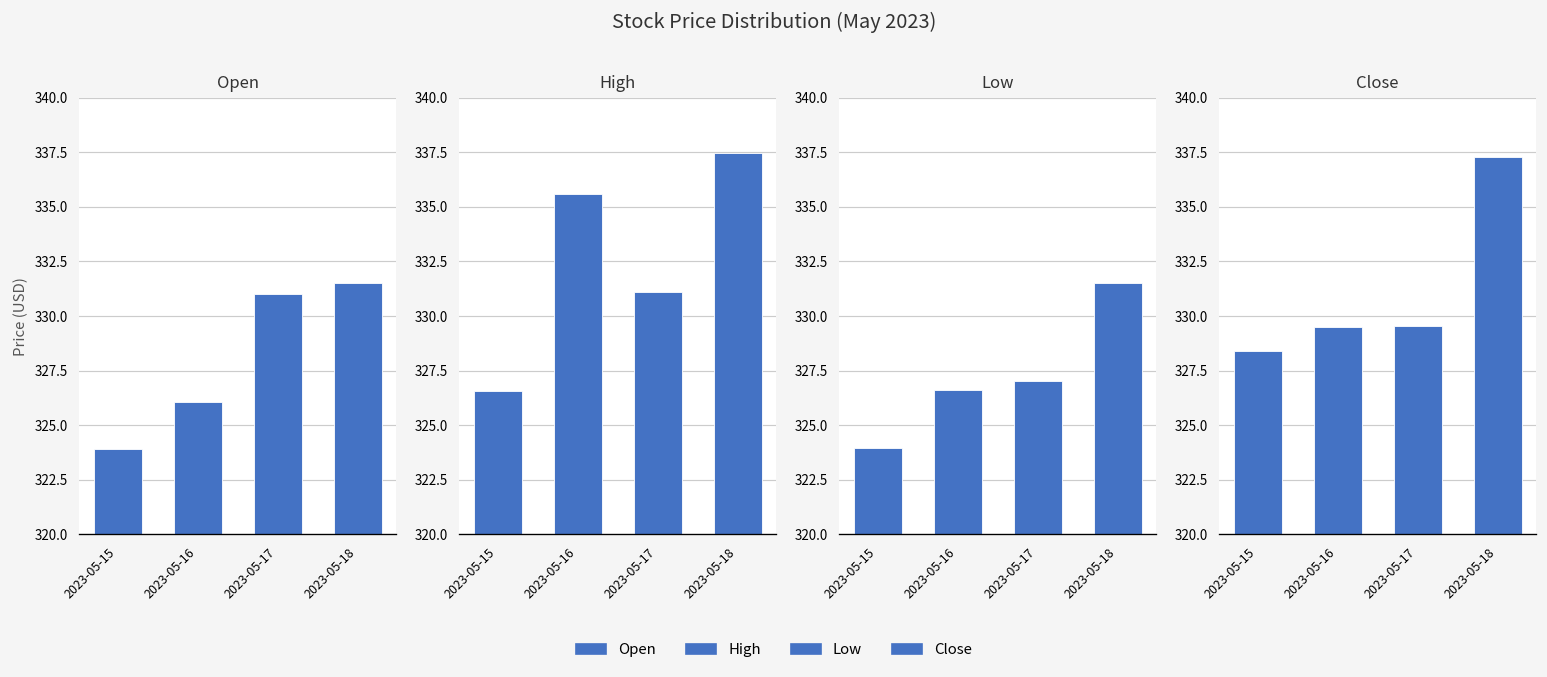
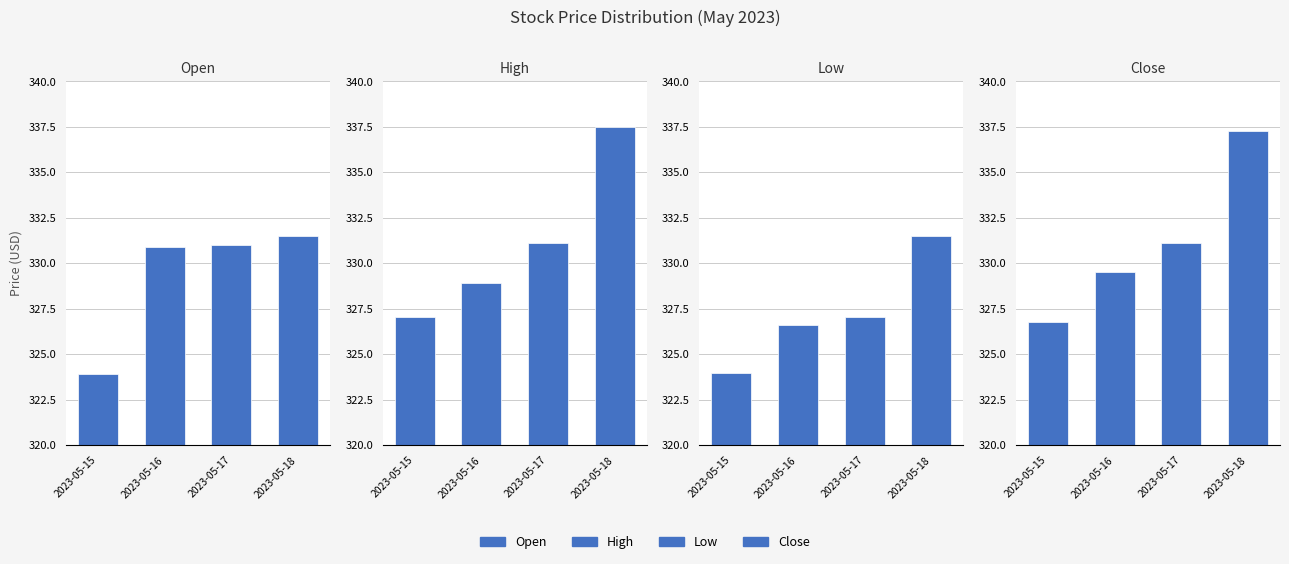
  {
    "Open": {
      "2023-05-15": 323.9,
-     "2023-05-16": 326.1,
+     "2023-05-16": 330.9,
      "2023-05-17": 331.0,
      "2023-05-18": 331.5
    },
    "High": {
-     "2023-05-15": 326.6,
-     "2023-05-16": 335.6,
+     "2023-05-15": 327.0,
+     "2023-05-16": 328.9,
      "2023-05-17": 331.1,
      "2023-05-18": 337.5
    },
    "Low": {
      "2023-05-15": 324.0,
      "2023-05-16": 326.6,
      "2023-05-17": 327.0,
      "2023-05-18": 331.5
    },
    "Close": {
-     "2023-05-15": 328.4,
+     "2023-05-15": 326.8,
      "2023-05-16": 329.5,
-     "2023-05-17": 329.6,
+     "2023-05-17": 331.1,
      "2023-05-18": 337.3
    }
  }
